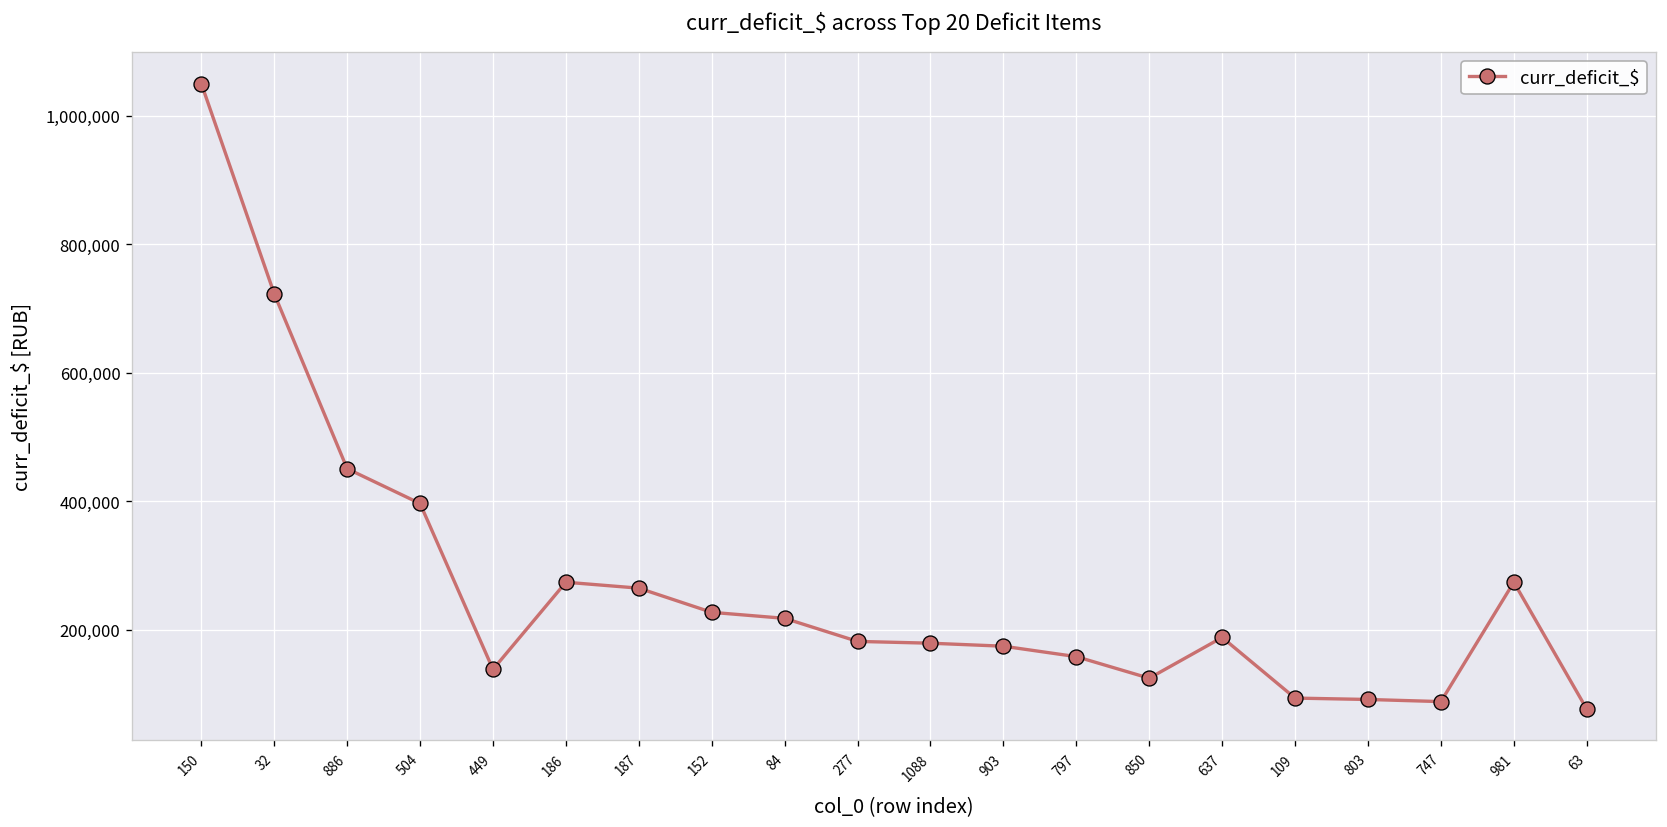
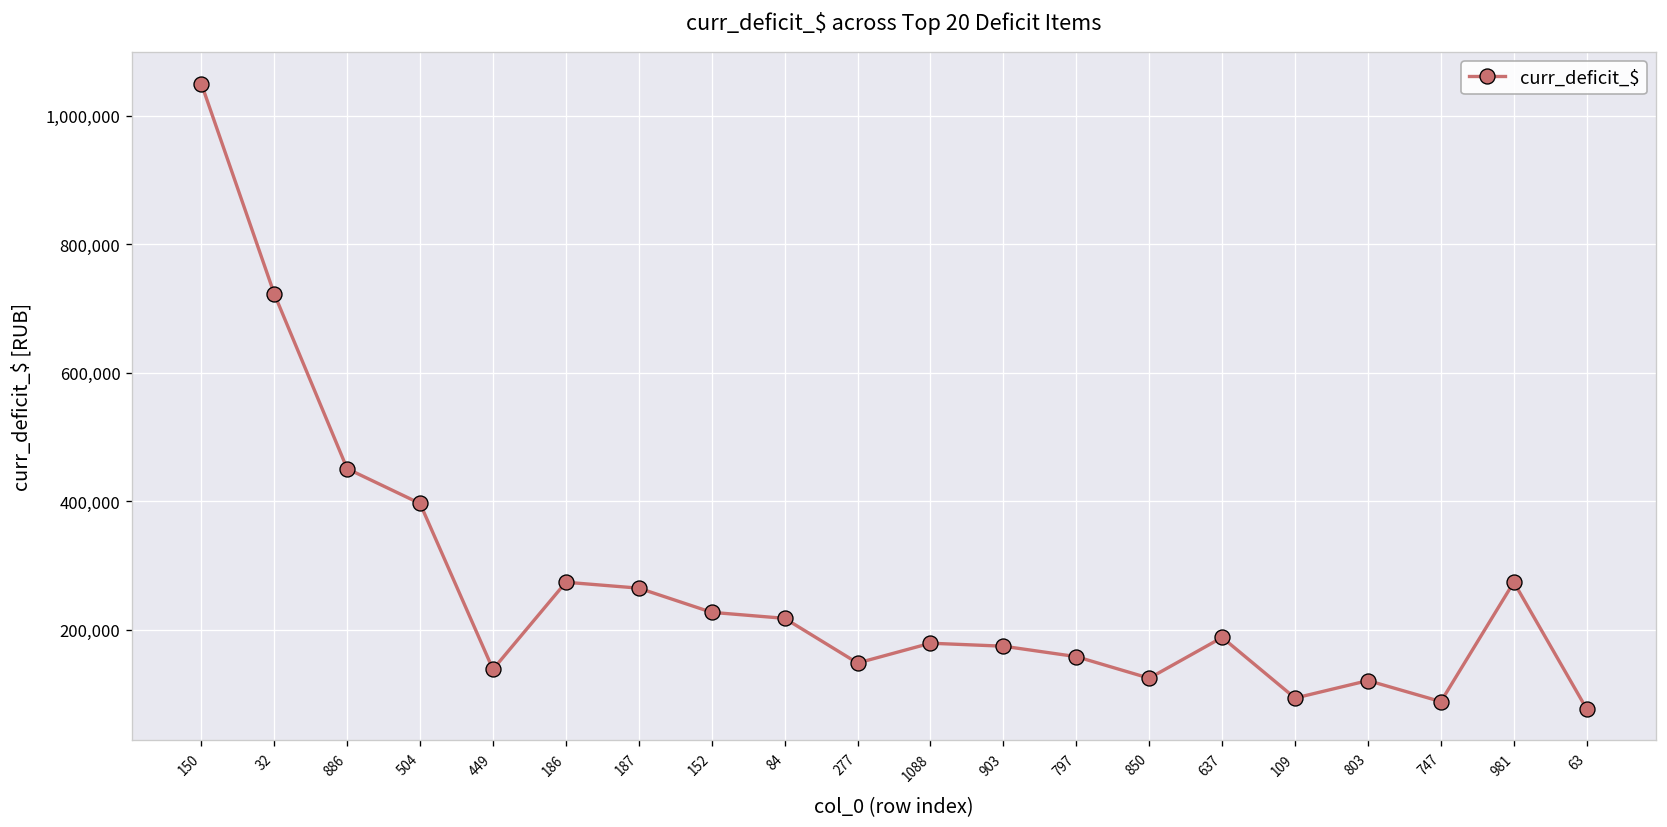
  {
    "150": "1,050,000",
    "32": "720,000",
    "886": "450,000",
    "504": "400,000",
    "449": "140,000",
    "186": "270,000",
    "187": "260,000",
    "152": "230,000",
    "84": "220,000",
-   "277": "180,000",
+   "277": "150,000",
    "1088": "180,000",
    "903": "170,000",
    "797": "160,000",
    "850": "120,000",
    "637": "190,000",
    "109": "90,000",
-   "803": "90,000",
+   "803": "120,000",
    "747": "90,000",
    "981": "270,000",
    "63": "80,000"
  }
